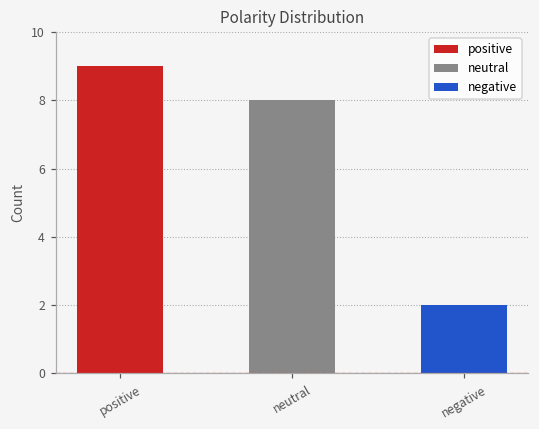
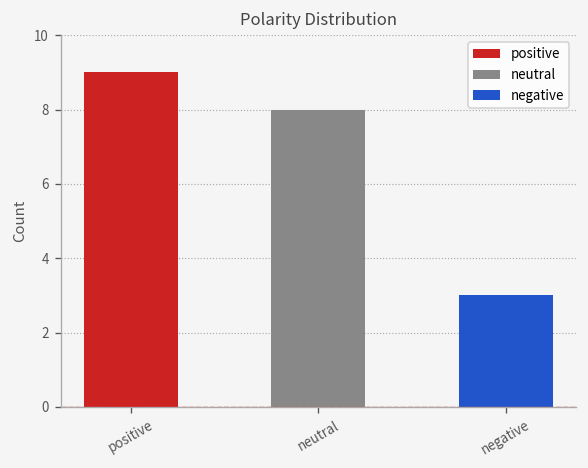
  {
    "positive": 9,
    "neutral": 8,
-   "negative": 2
+   "negative": 3
  }
